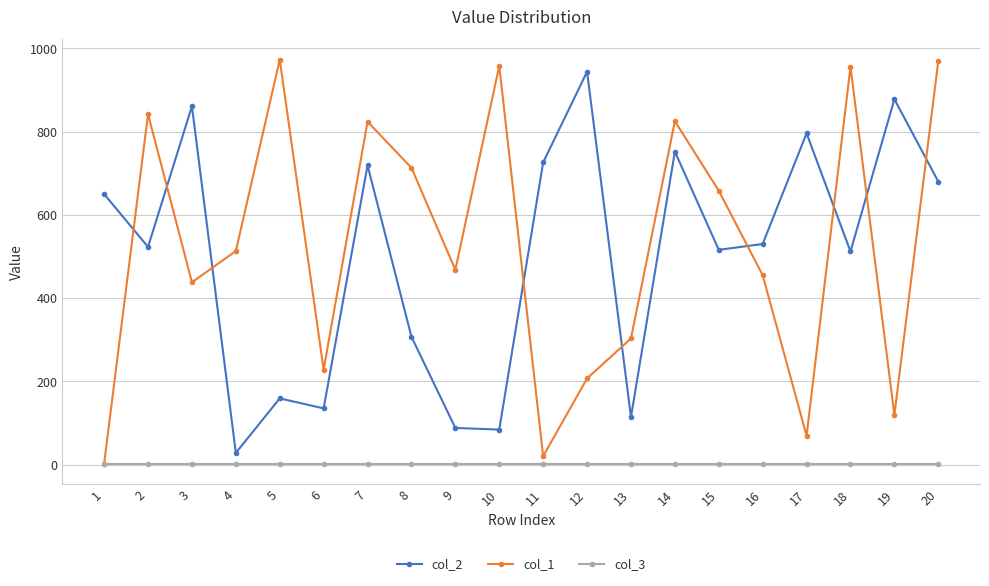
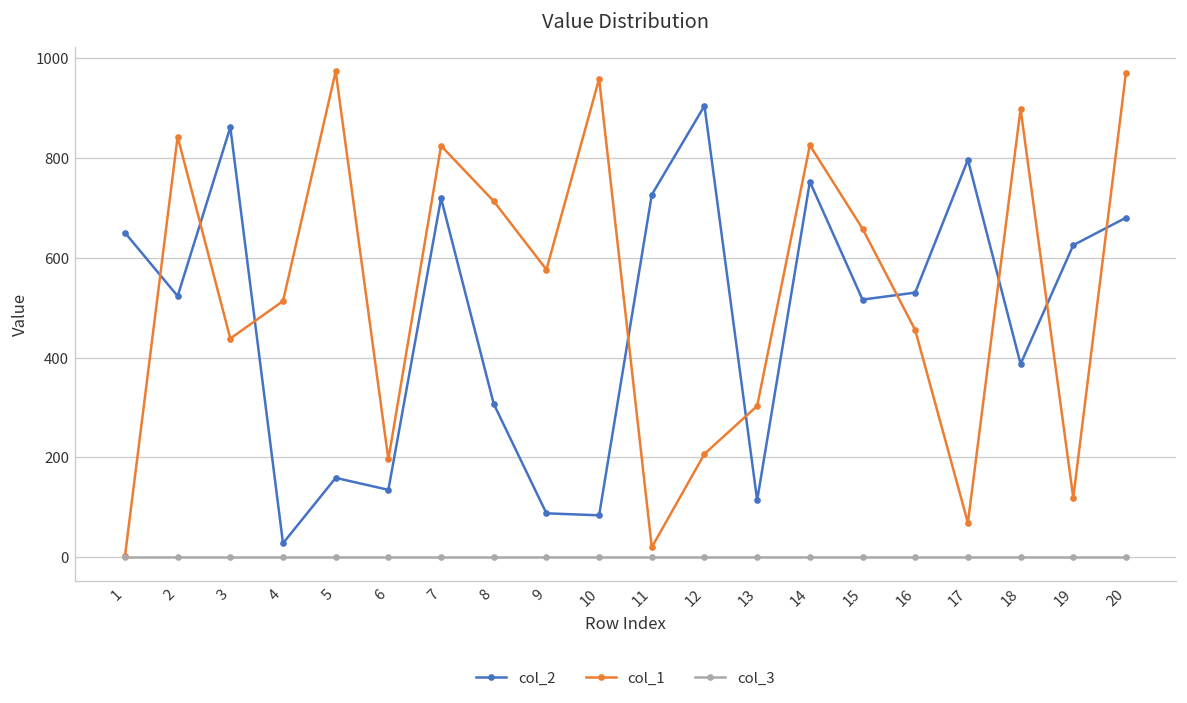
  {
    "col_2": {
      "1": 650,
      "2": 520,
      "3": 860,
      "4": 30,
      "5": 160,
      "6": 140,
      "7": 720,
      "8": 310,
      "9": 90,
      "10": 80,
      "11": 730,
-     "12": 940,
+     "12": 900,
      "13": 110,
      "14": 750,
      "15": 520,
      "16": 530,
      "17": 800,
-     "18": 510,
-     "19": 880,
+     "18": 390,
+     "19": 630,
      "20": 680
    },
    "col_1": {
      "2": 840,
      "3": 440,
      "4": 510,
      "5": 970,
-     "6": 230,
+     "6": 200,
      "7": 820,
      "8": 710,
-     "9": 470,
+     "9": 580,
      "10": 960,
      "11": 20,
      "12": 210,
      "13": 300,
      "14": 830,
      "15": 660,
      "16": 460,
      "17": 70,
-     "18": 960,
+     "18": 900,
      "19": 120,
      "20": 970
    },
    "col_3": {
      "2": 0,
      "3": 0,
      "4": 0,
      "5": 0,
      "6": 0,
      "7": 0,
      "8": 0,
      "9": 0,
      "10": 0,
      "11": 0,
      "12": 0,
      "13": 0,
      "14": 0,
      "15": 0,
      "16": 0,
      "17": 0,
      "18": 0,
      "19": 0,
      "20": 0
    }
  }
